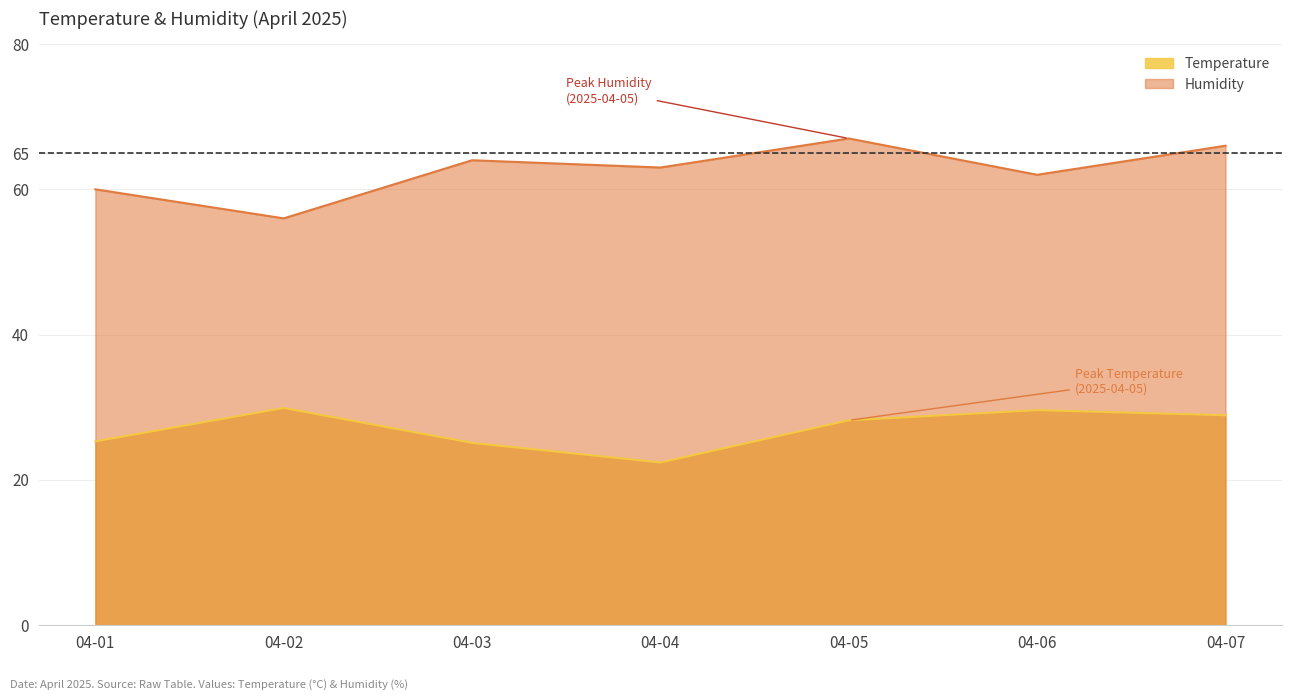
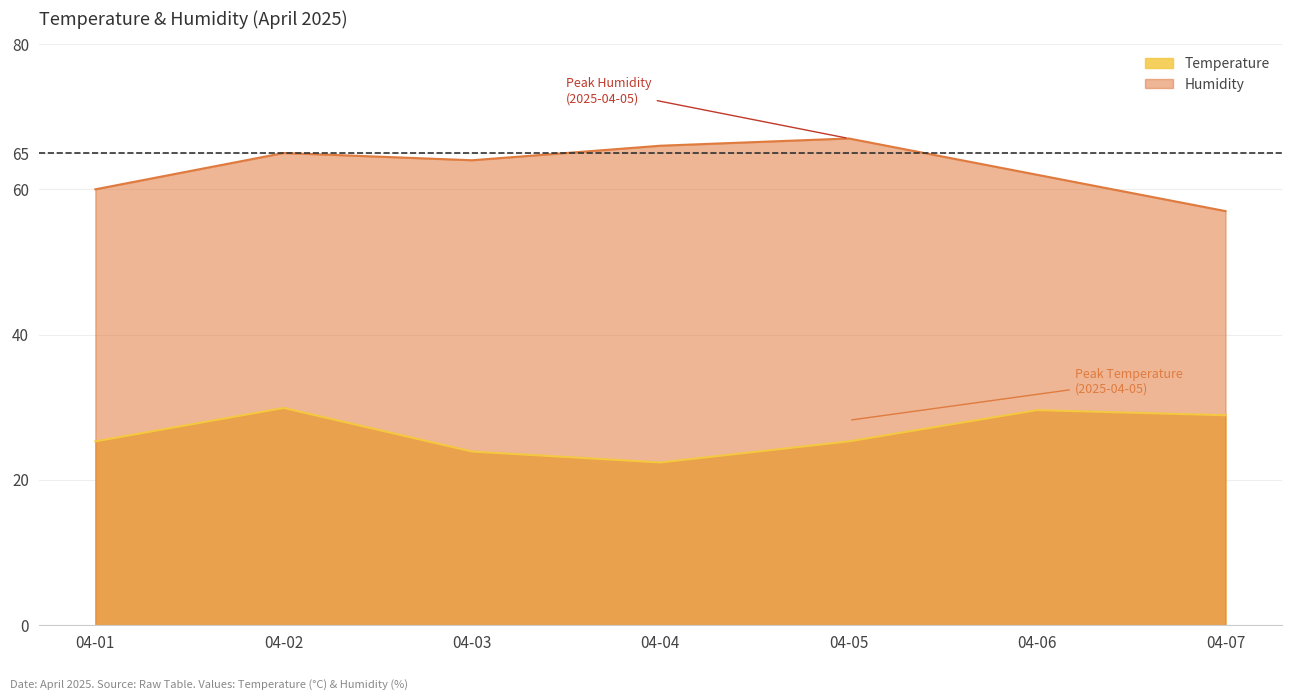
  {
    "Temperature": {
      "04-01": 25,
      "04-02": 30,
-     "04-03": 25,
+     "04-03": 24,
      "04-04": 22,
-     "04-05": 28,
+     "04-05": 25,
      "04-07": 29
    },
    "Humidity": {
      "04-01": 60,
-     "04-02": 56,
+     "04-02": 65,
      "04-03": 64,
-     "04-04": 63,
+     "04-04": 66,
      "04-06": 62,
-     "04-07": 66
+     "04-07": 57
    }
  }
